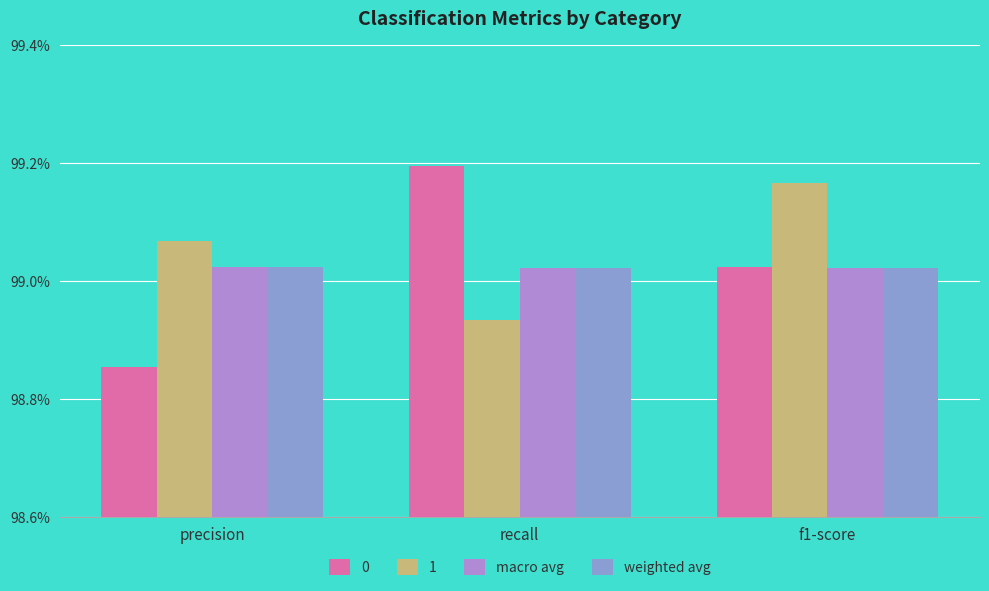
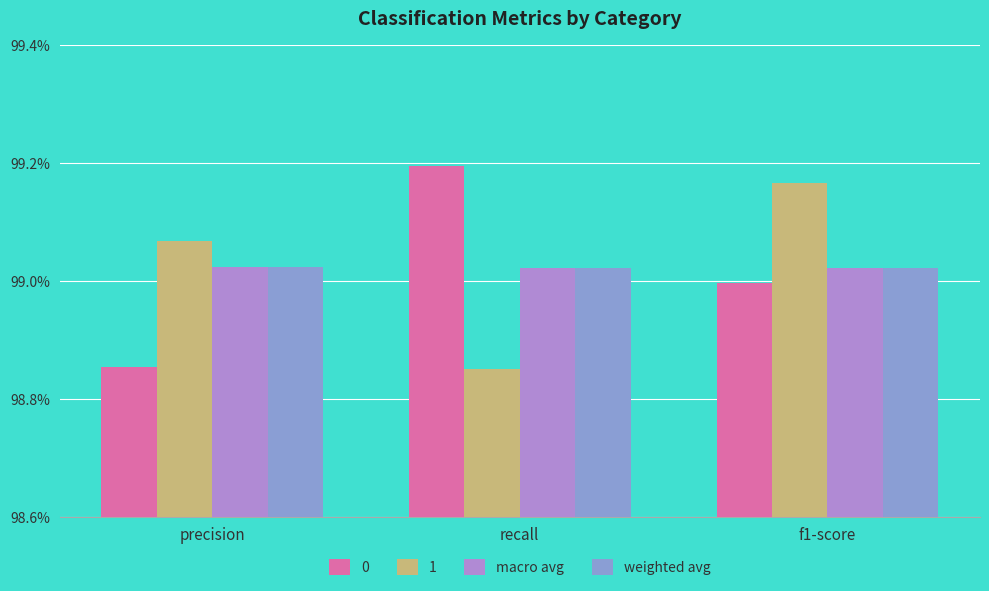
  {
    "0": {
      "precision": "98.85%",
      "recall": "99.20%",
-     "f1-score": "99.02%"
+     "f1-score": "99.00%"
    },
    "1": {
      "precision": "99.07%",
-     "recall": "98.93%",
+     "recall": "98.85%",
      "f1-score": "99.17%"
    }
  }
